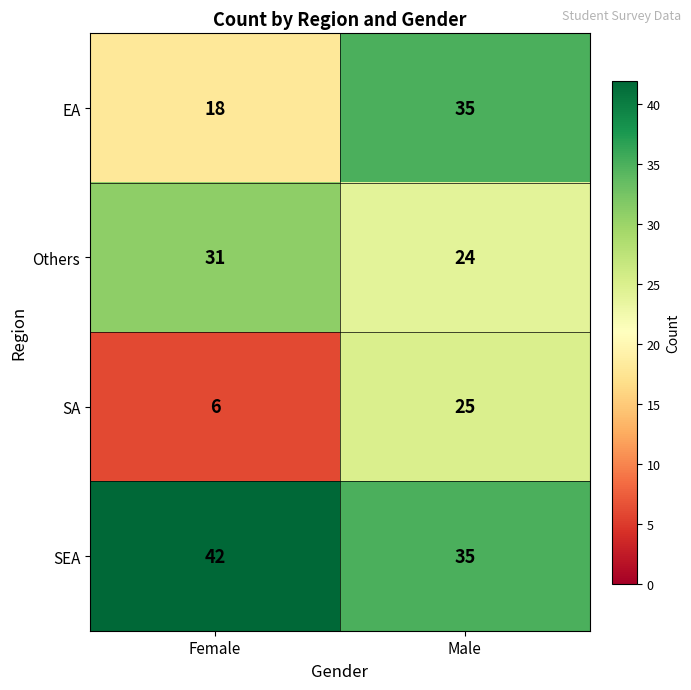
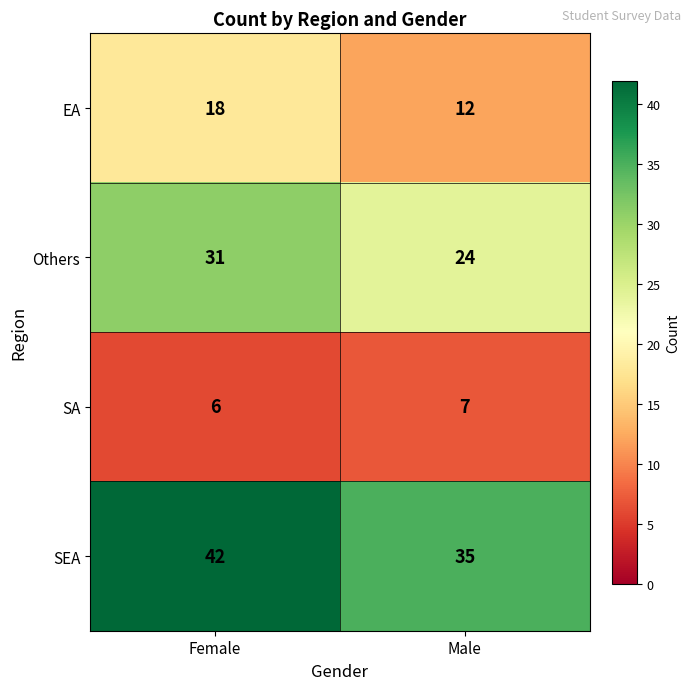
  {
    "EA": {
      "Female": 18,
-     "Male": 35
+     "Male": 12
    },
    "Others": {
      "Female": 31,
      "Male": 24
    },
    "SA": {
      "Female": 6,
-     "Male": 25
+     "Male": 7
    },
    "SEA": {
      "Female": 42,
      "Male": 35
    }
  }
